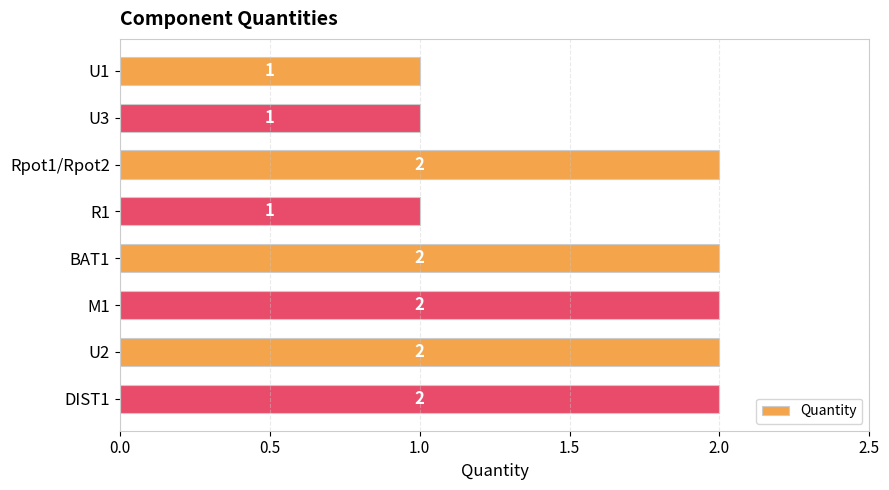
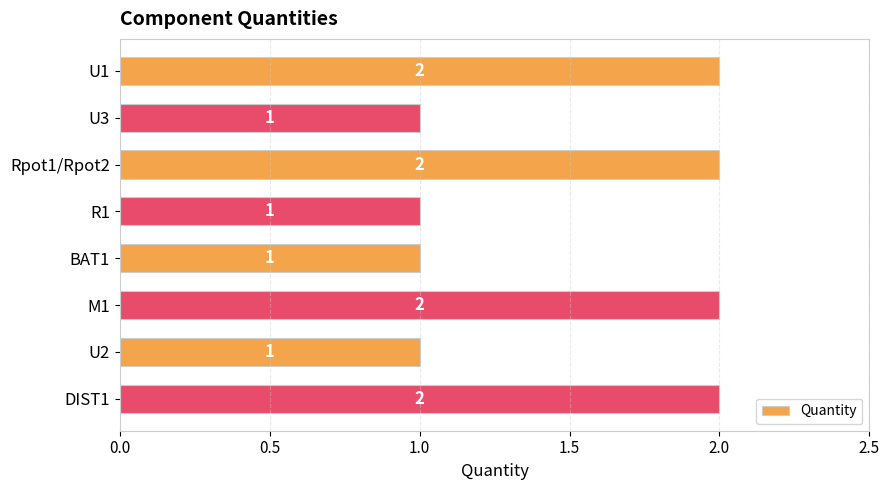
  {
-   "U1": 1,
+   "U1": 2,
    "U3": 1,
    "Rpot1/Rpot2": 2,
    "R1": 1,
-   "BAT1": 2,
+   "BAT1": 1,
    "M1": 2,
-   "U2": 2,
+   "U2": 1,
    "DIST1": 2
  }
